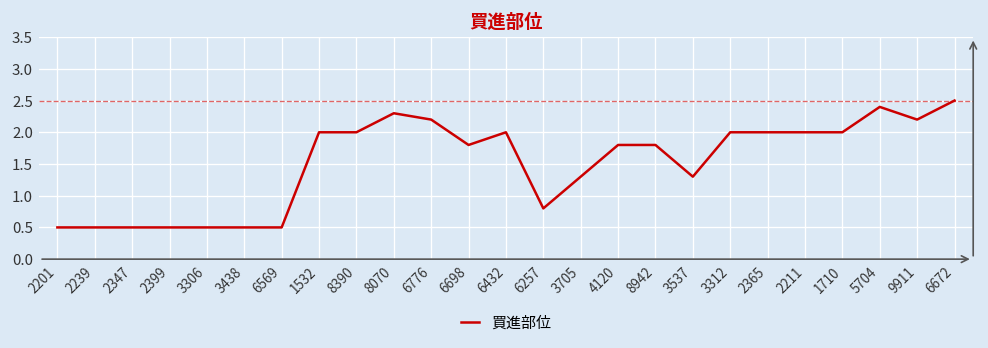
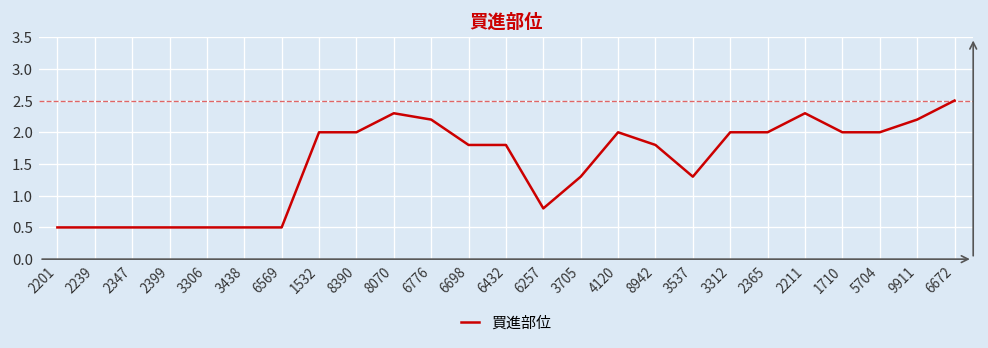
  {
    "2201": 0.5,
    "2239": 0.5,
    "2347": 0.5,
    "2399": 0.5,
    "3306": 0.5,
    "3438": 0.5,
    "6569": 0.5,
    "1532": 2.0,
    "8390": 2.0,
    "8070": 2.3,
    "6776": 2.2,
    "6698": 1.8,
-   "6432": 2.0,
+   "6432": 1.8,
    "6257": 0.8,
    "3705": 1.3,
-   "4120": 1.8,
+   "4120": 2.0,
    "8942": 1.8,
    "3537": 1.3,
    "3312": 2.0,
    "2365": 2.0,
-   "2211": 2.0,
+   "2211": 2.3,
    "1710": 2.0,
-   "5704": 2.4,
+   "5704": 2.0,
    "9911": 2.2,
    "6672": 2.5
  }
